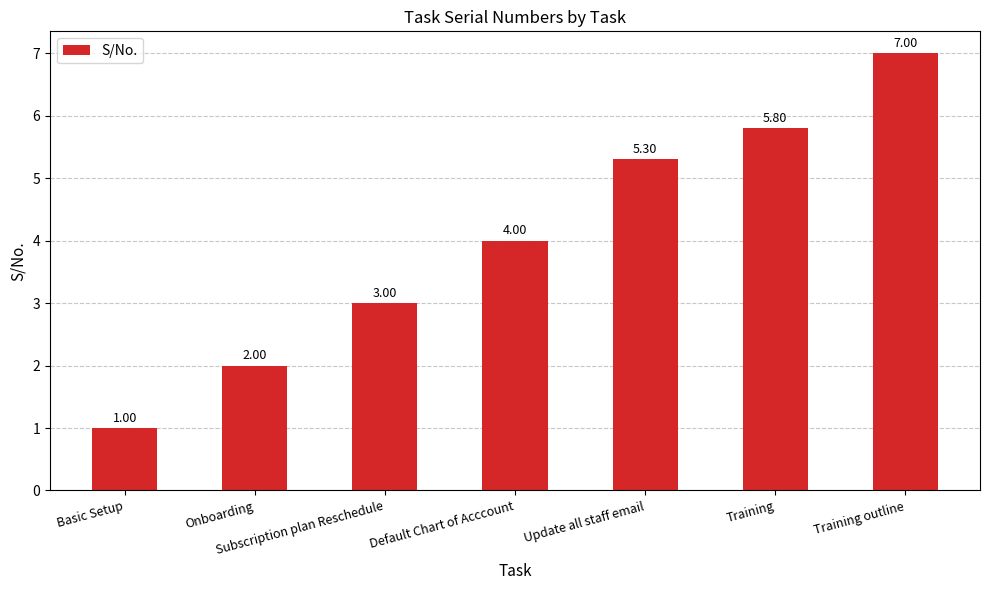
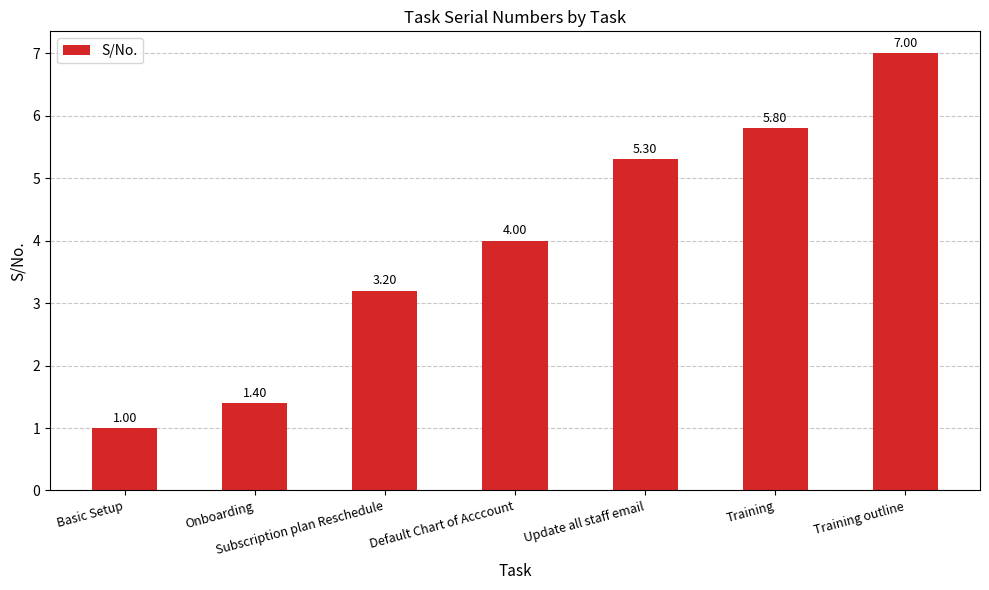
  {
    "Basic Setup": 1.00,
-   "Onboarding": 2.00,
-   "Subscription plan Reschedule": 3.00,
+   "Onboarding": 1.40,
+   "Subscription plan Reschedule": 3.20,
    "Default Chart of Acccount": 4.00,
    "Update all staff email": 5.30,
    "Training": 5.80,
    "Training outline": 7.00
  }
